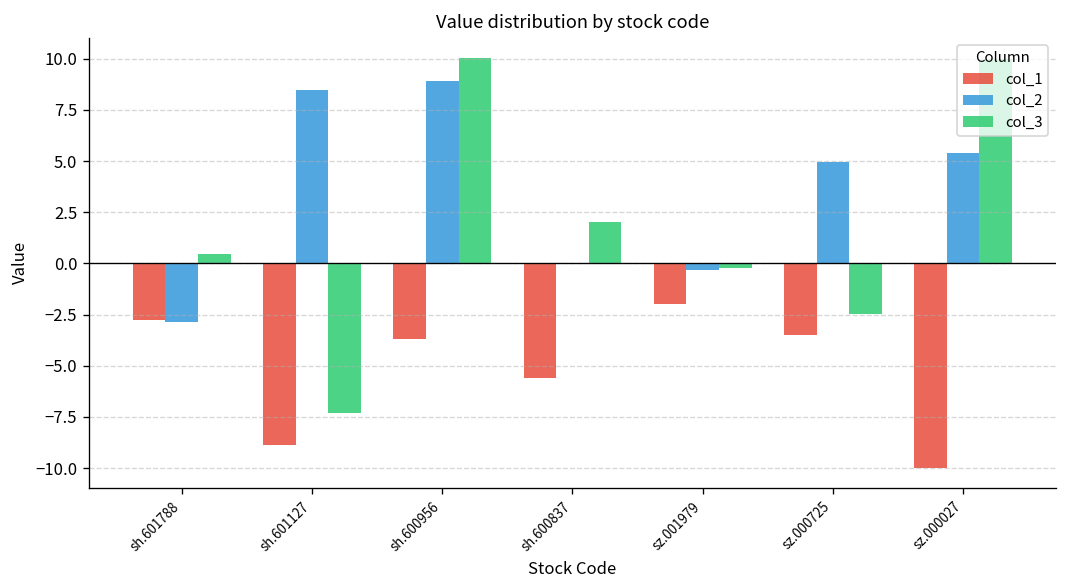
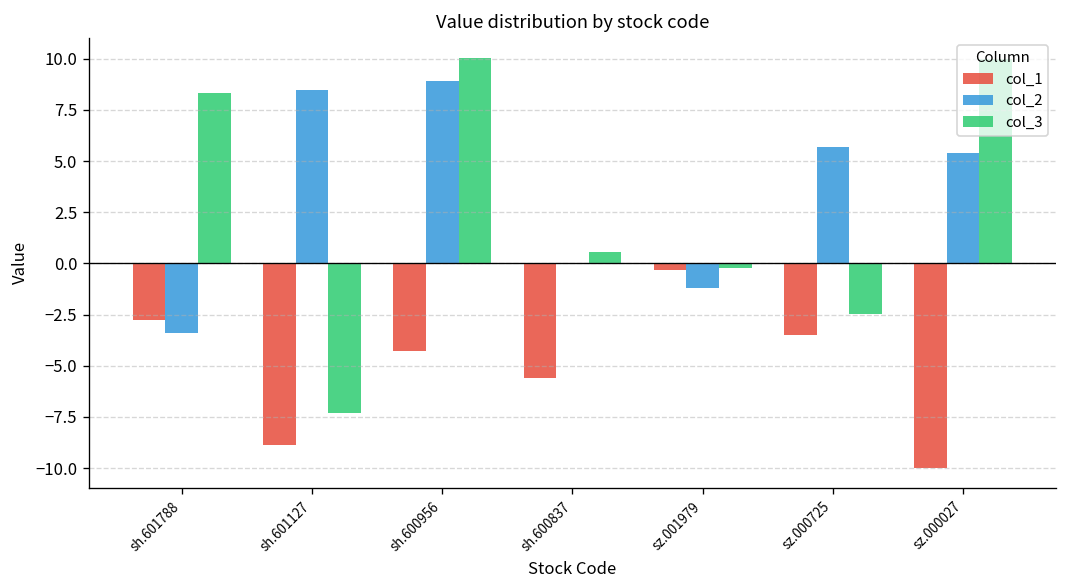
  {
    "col_1": {
      "sh.601788": -2.8,
      "sh.601127": -8.9,
-     "sh.600956": -3.7,
+     "sh.600956": -4.3,
      "sh.600837": -5.6,
-     "sz.001979": -2.0,
+     "sz.001979": -0.3,
      "sz.000725": -3.5,
      "sz.000027": -10.0
    },
    "col_2": {
-     "sh.601788": -2.9,
+     "sh.601788": -3.4,
      "sh.601127": 8.5,
      "sh.600956": 8.9,
      "sh.600837": 0.0,
-     "sz.001979": -0.3,
-     "sz.000725": 5.0,
+     "sz.001979": -1.2,
+     "sz.000725": 5.7,
      "sz.000027": 5.4
    },
    "col_3": {
-     "sh.601788": 0.5,
+     "sh.601788": 8.3,
      "sh.601127": -7.3,
      "sh.600956": 10.0,
-     "sh.600837": 2.0,
+     "sh.600837": 0.5,
      "sz.001979": -0.2,
      "sz.000725": -2.5
    }
  }
